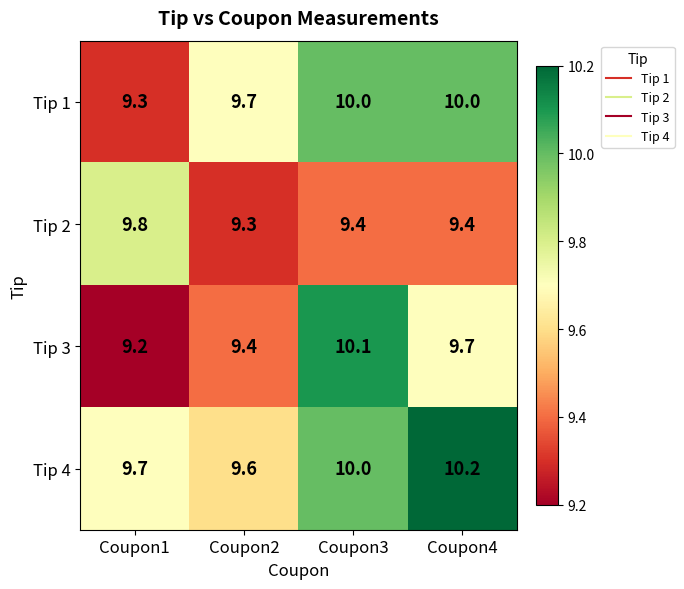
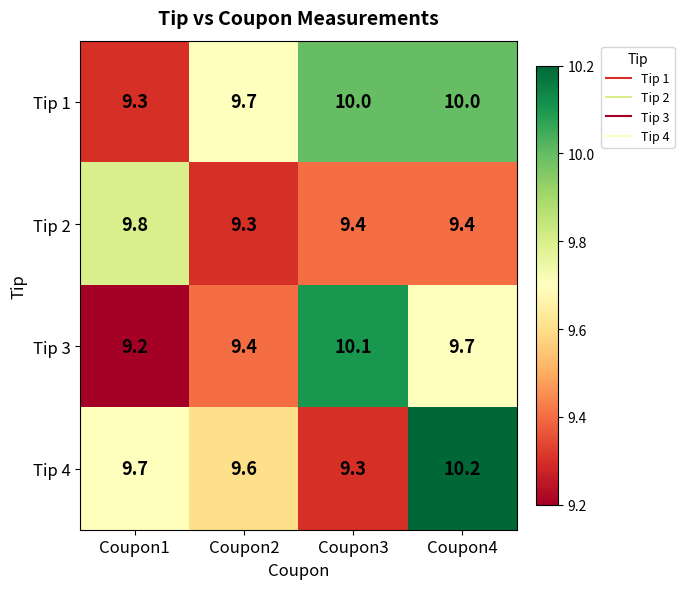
  {
    "Tip 1": {
      "Coupon1": 9.3,
      "Coupon2": 9.7,
      "Coupon3": 10.0,
      "Coupon4": 10.0
    },
    "Tip 2": {
      "Coupon1": 9.8,
      "Coupon2": 9.3,
      "Coupon3": 9.4,
      "Coupon4": 9.4
    },
    "Tip 3": {
      "Coupon1": 9.2,
      "Coupon2": 9.4,
      "Coupon3": 10.1,
      "Coupon4": 9.7
    },
    "Tip 4": {
      "Coupon1": 9.7,
      "Coupon2": 9.6,
-     "Coupon3": 10.0,
+     "Coupon3": 9.3,
      "Coupon4": 10.2
    }
  }
